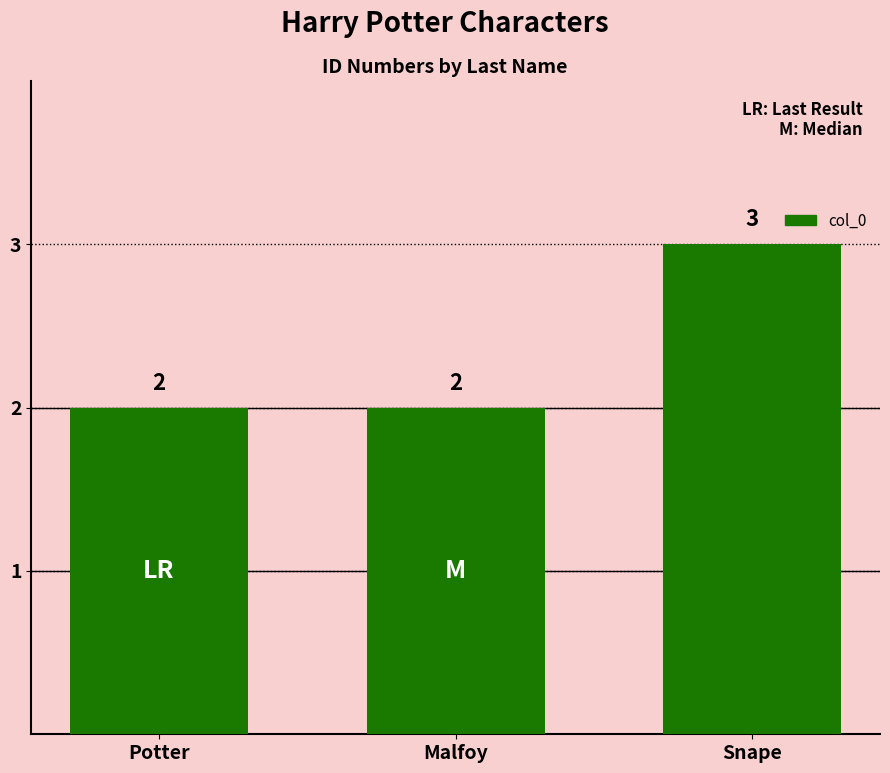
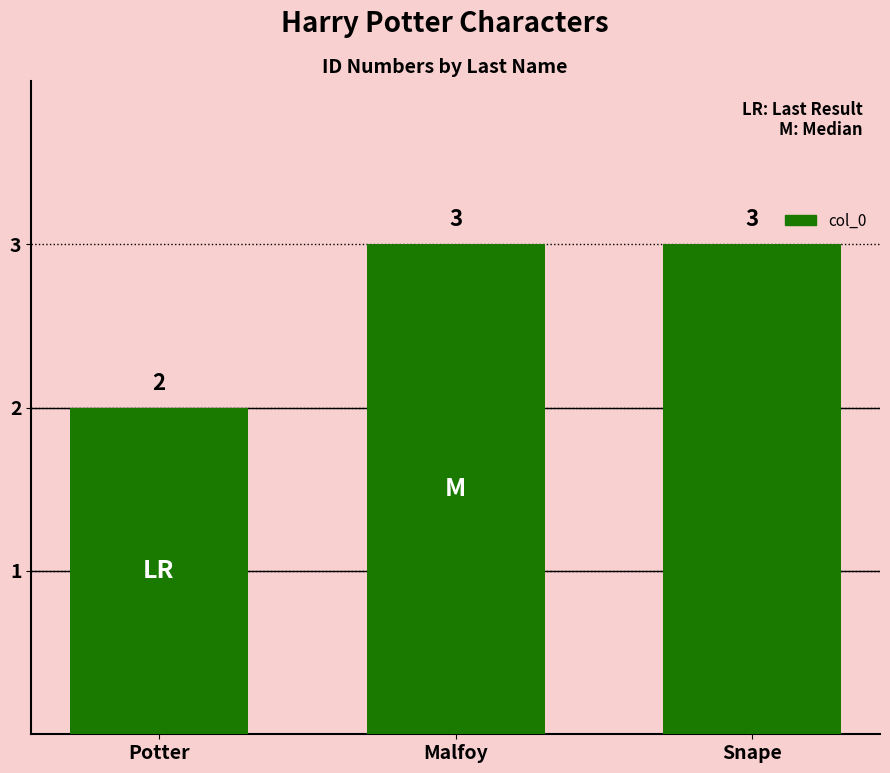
  {
    "Potter": 2,
-   "Malfoy": 2,
+   "Malfoy": 3,
    "Snape": 3
  }
